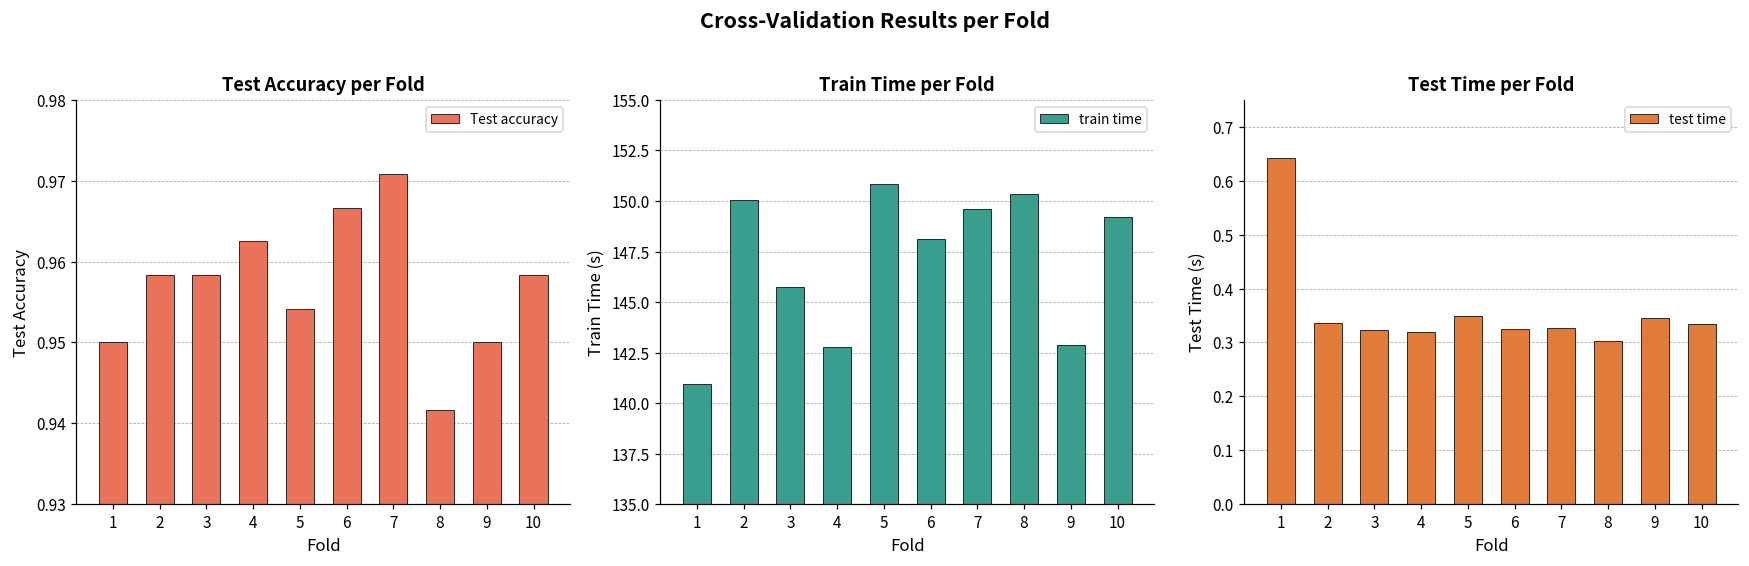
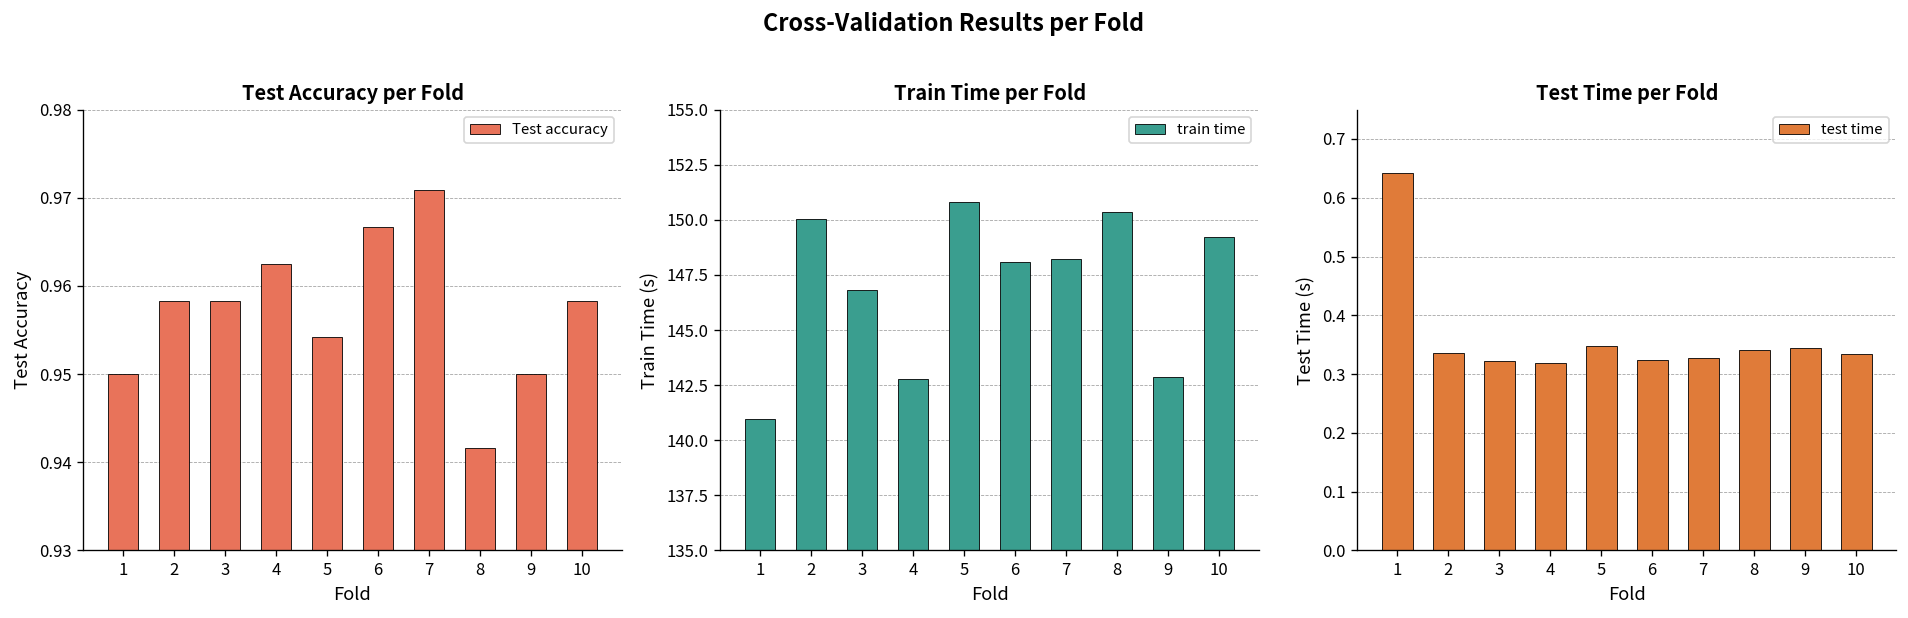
  {
    "Test Accuracy per Fold": {
      "1": 0.950,
      "2": 0.958,
      "3": 0.958,
      "4": 0.963,
      "5": 0.954,
      "6": 0.967,
      "7": 0.971,
      "8": 0.942,
      "9": 0.950,
      "10": 0.958
    },
    "Train Time per Fold": {
      "1": 140.9,
      "2": 150.1,
-     "3": 145.8,
+     "3": 146.8,
      "4": 142.8,
      "5": 150.8,
      "6": 148.1,
-     "7": 149.6,
+     "7": 148.2,
      "8": 150.3,
      "9": 142.9,
      "10": 149.2
    },
    "Test Time per Fold": {
      "1": 0.64,
      "2": 0.34,
      "3": 0.32,
      "4": 0.32,
      "5": 0.35,
      "6": 0.32,
      "7": 0.33,
-     "8": 0.30,
+     "8": 0.34,
      "9": 0.34,
      "10": 0.33
    }
  }
